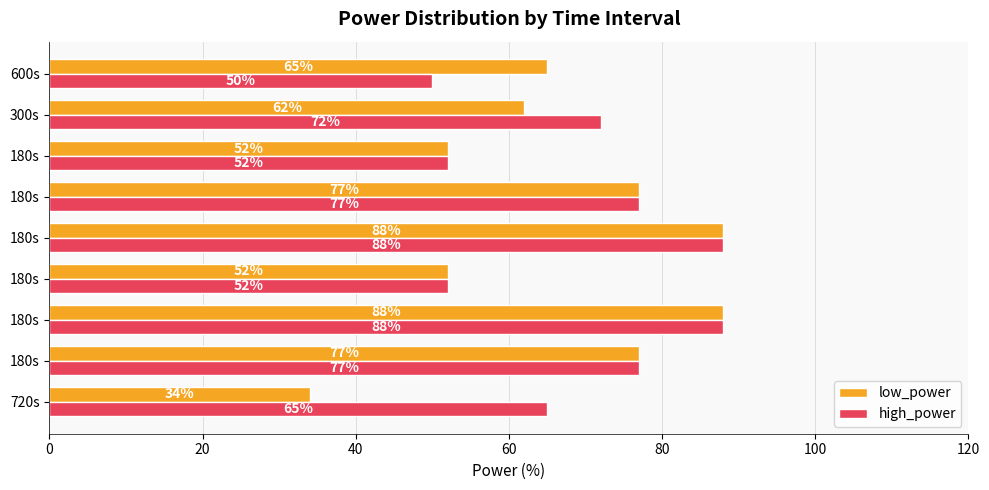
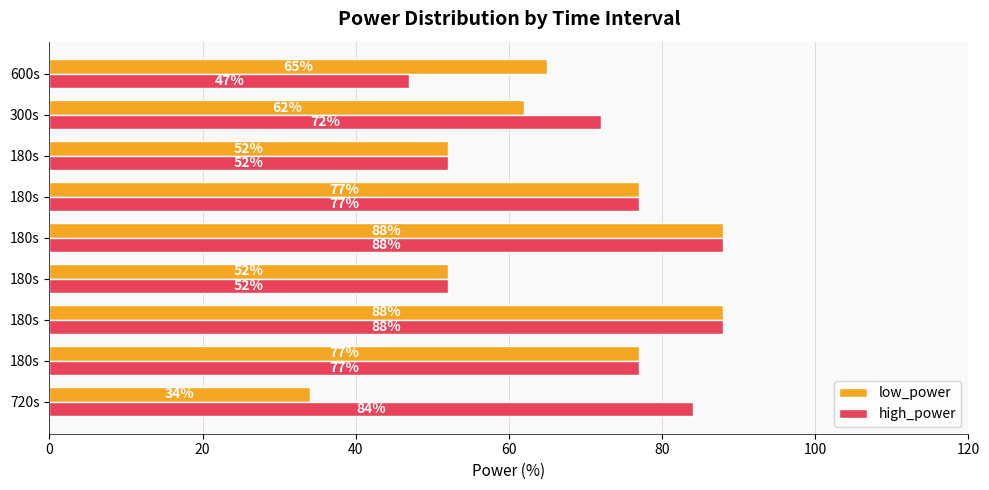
  {
    "low_power": {
      "600s": "65%",
      "300s": "62%",
      "720s": "34%"
    },
    "high_power": {
-     "600s": "50%",
+     "600s": "47%",
      "300s": "72%",
-     "720s": "65%"
+     "720s": "84%"
    }
  }
